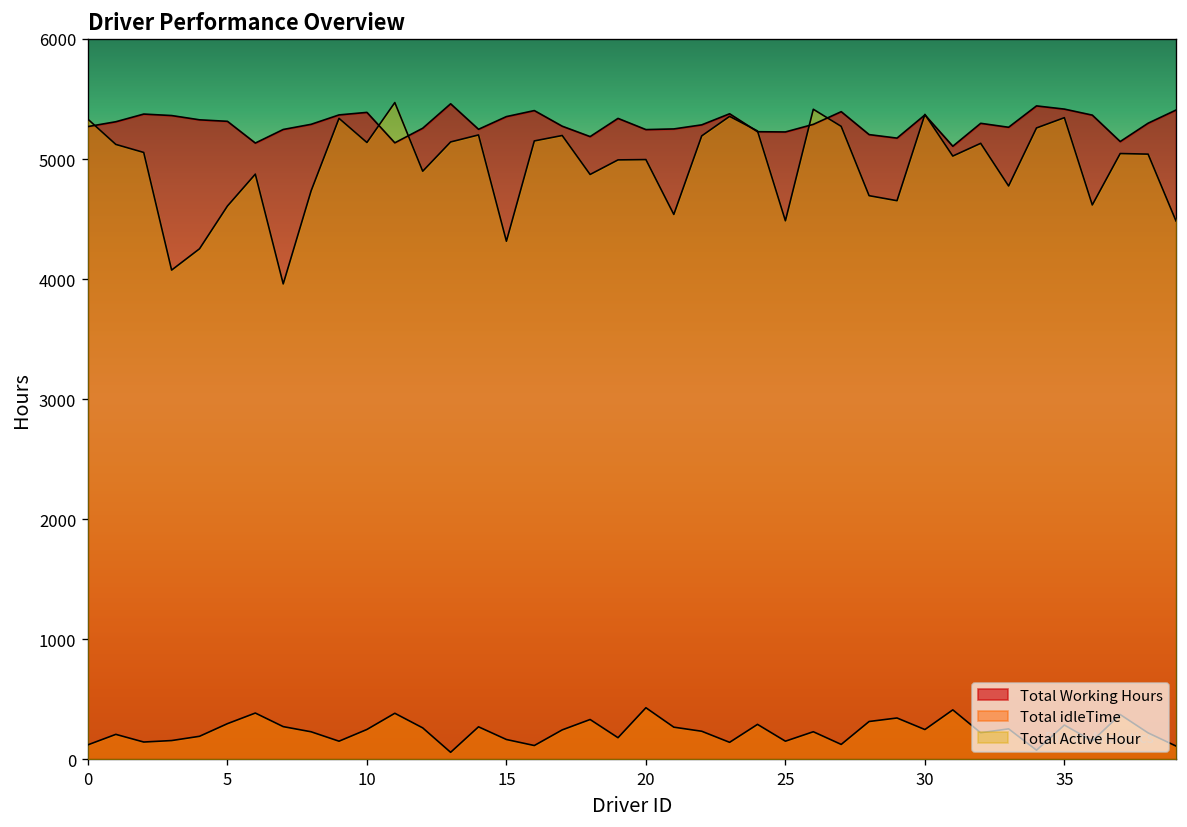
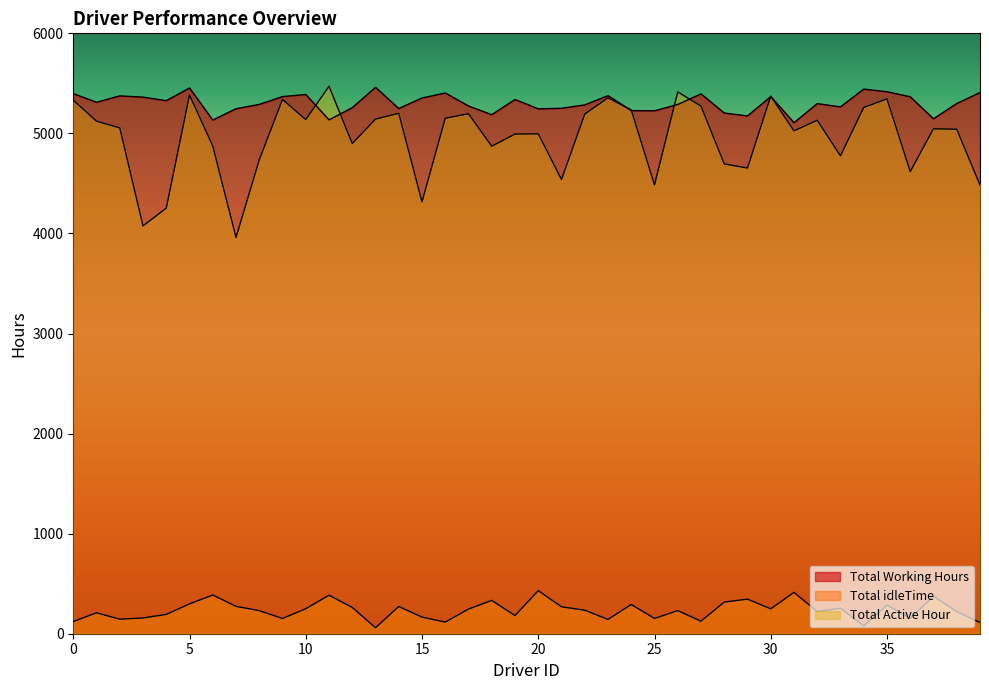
  {
    "Total Working Hours": {
-     "0": 5270,
-     "5": 5310,
+     "0": 5400,
+     "5": 5450,
      "10": 5390,
      "15": 5350,
      "20": 5250,
      "25": 5230,
      "35": 5420
    },
    "Total idleTime": {
      "0": 120,
      "5": 300,
      "10": 250,
      "15": 170,
      "20": 430,
      "25": 150,
      "30": 250
    },
    "Total Active Hour": {
      "0": 5330,
-     "5": 4610,
+     "5": 5380,
      "10": 5140,
      "15": 4320,
      "20": 5000,
      "25": 4490,
      "35": 5340
    }
  }
